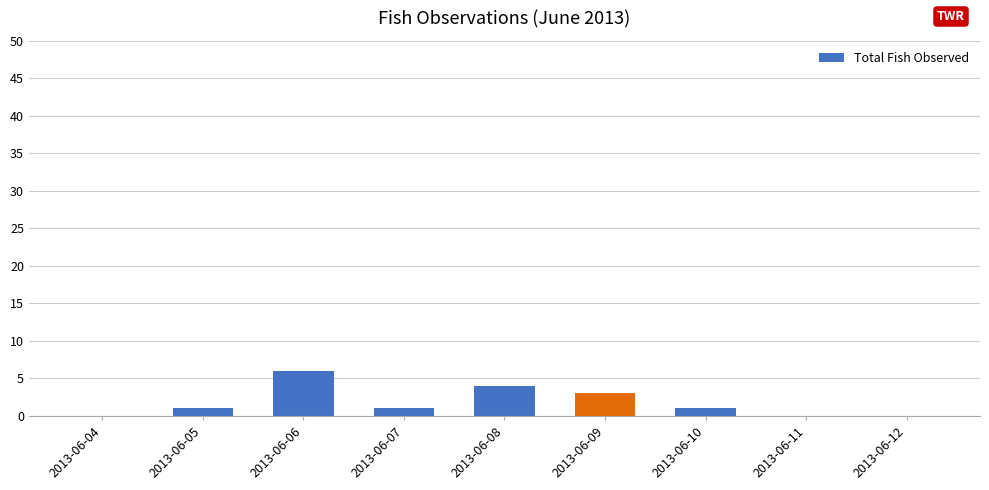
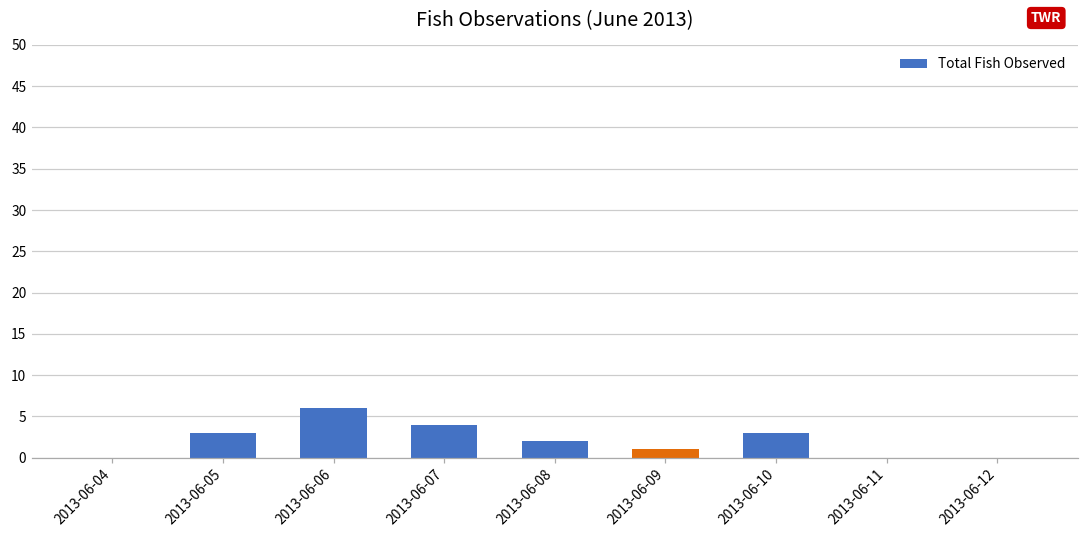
  {
    "2013-06-04": 0,
-   "2013-06-05": 1,
+   "2013-06-05": 3,
    "2013-06-06": 6,
-   "2013-06-07": 1,
-   "2013-06-08": 4,
-   "2013-06-09": 3,
-   "2013-06-10": 1,
+   "2013-06-07": 4,
+   "2013-06-08": 2,
+   "2013-06-09": 1,
+   "2013-06-10": 3,
    "2013-06-11": 0,
    "2013-06-12": 0
  }
